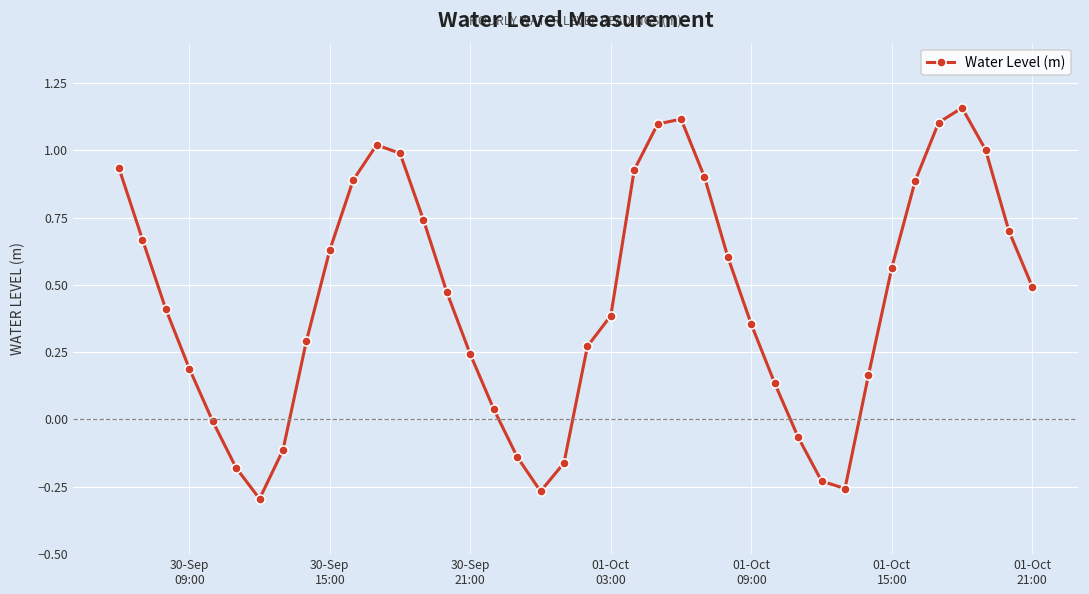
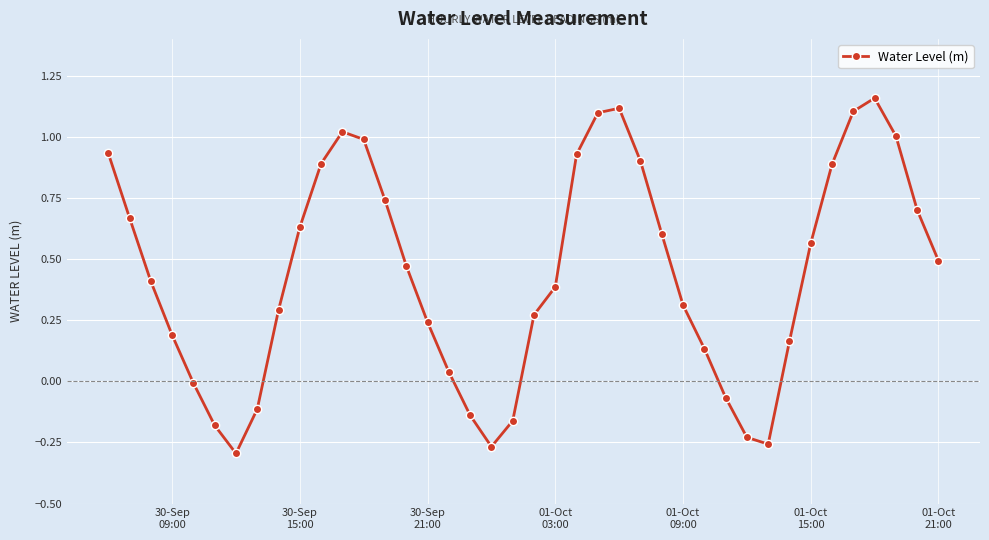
  {
    "30-Sep 09:00": 0.19,
    "30-Sep 15:00": 0.63,
    "30-Sep 21:00": 0.24,
    "01-Oct 03:00": 0.39,
-   "01-Oct 09:00": 0.35,
+   "01-Oct 09:00": 0.31,
    "01-Oct 15:00": 0.56,
    "01-Oct 21:00": 0.49
  }
